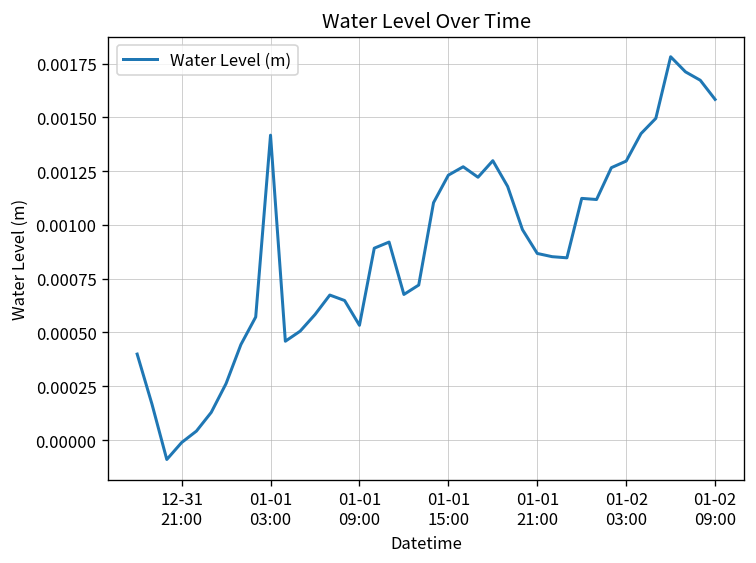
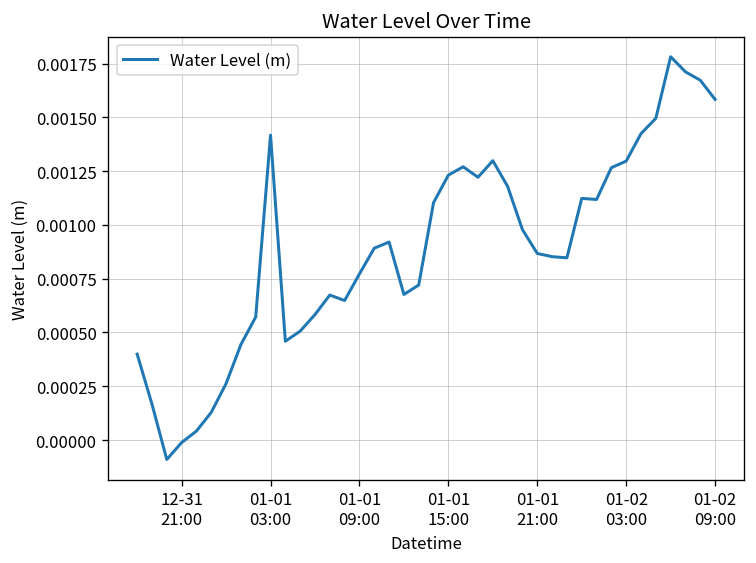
  {
    "12-31 21:00": -0.00001,
    "01-01 03:00": 0.00142,
-   "01-01 09:00": 0.00053,
+   "01-01 09:00": 0.00077,
    "01-01 15:00": 0.00123,
    "01-01 21:00": 0.00087,
    "01-02 03:00": 0.00130,
    "01-02 09:00": 0.00158
  }
